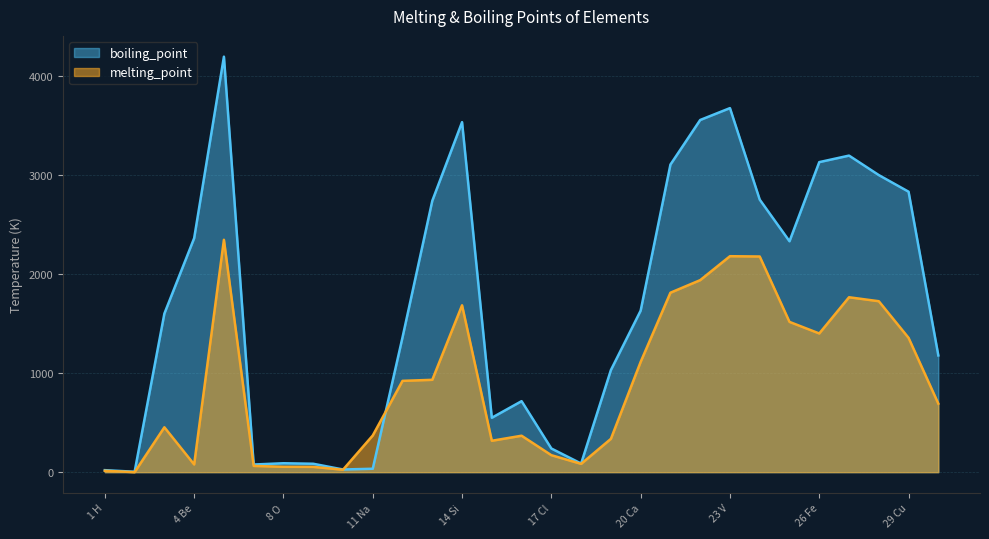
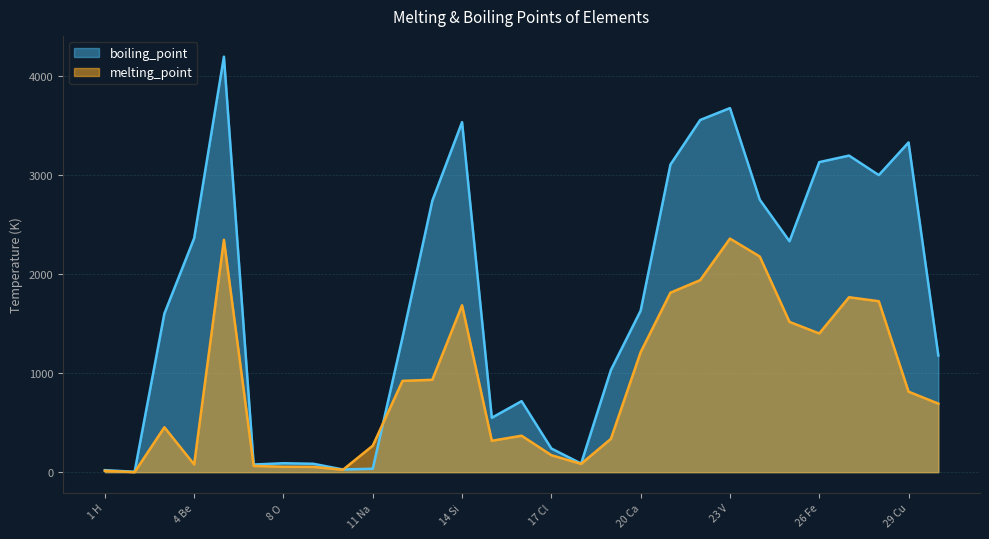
  {
    "boiling_point": {
      "4 Be": 2400,
      "8 O": 100,
      "11 Na": 0,
      "14 Si": 3500,
      "17 Cl": 200,
      "20 Ca": 1600,
      "23 V": 3700,
      "26 Fe": 3100,
-     "29 Cu": 2800
+     "29 Cu": 3300
    },
    "melting_point": {
      "4 Be": 100,
      "8 O": 100,
-     "11 Na": 400,
+     "11 Na": 300,
      "14 Si": 1700,
      "17 Cl": 200,
-     "20 Ca": 1100,
-     "23 V": 2200,
+     "20 Ca": 1200,
+     "23 V": 2400,
      "26 Fe": 1400,
-     "29 Cu": 1400
+     "29 Cu": 800
    }
  }
